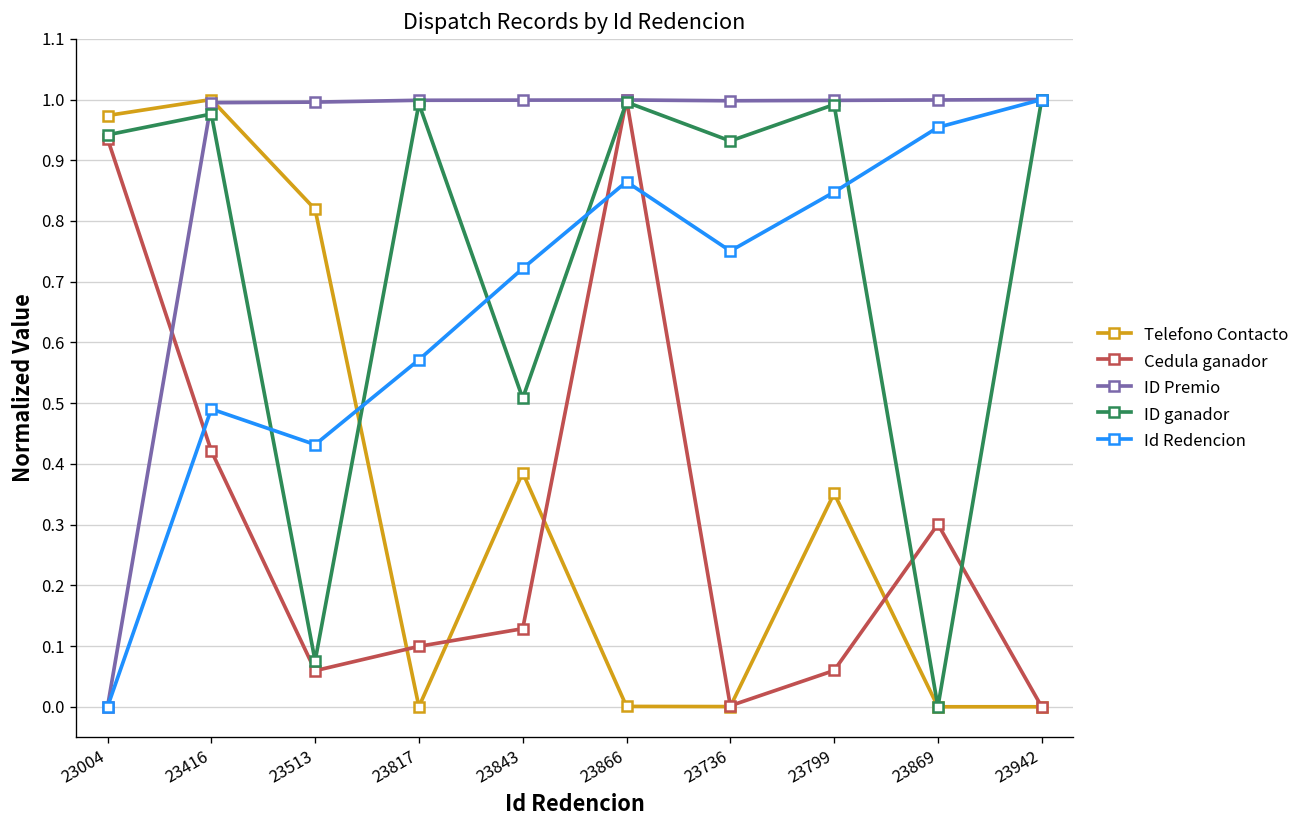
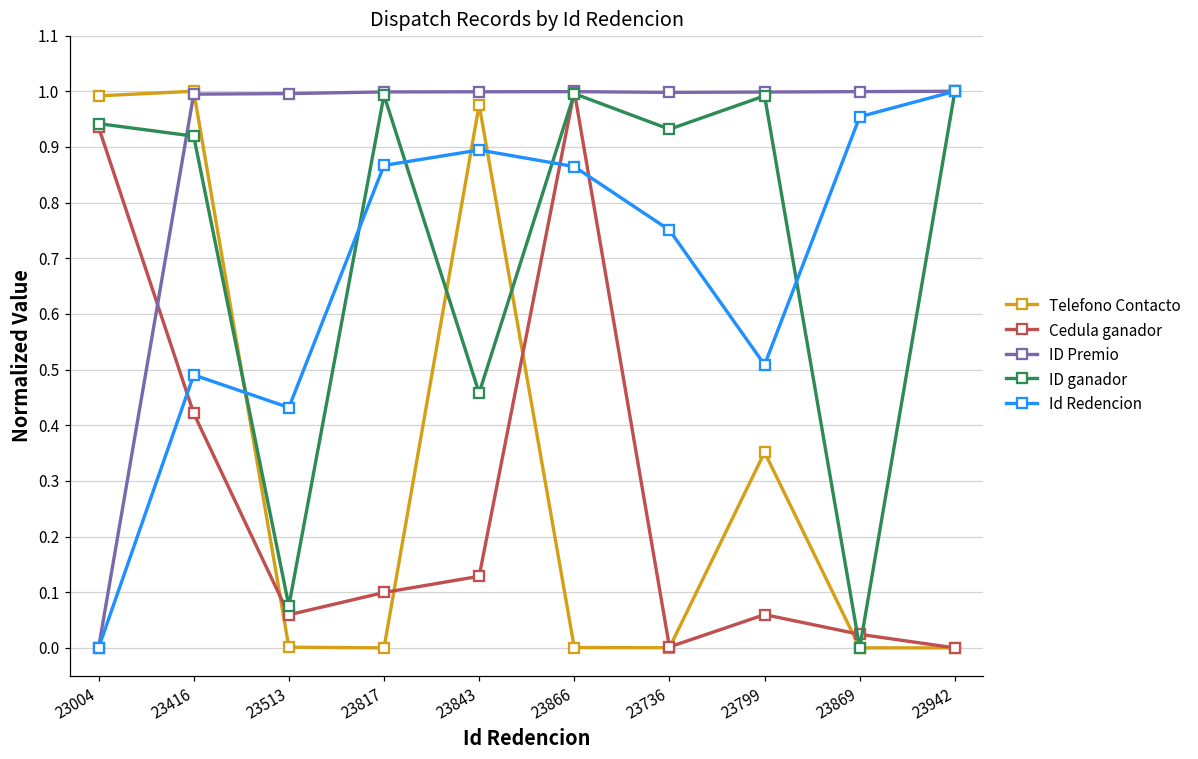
  {
    "Telefono Contacto": {
-     "23004": 0.97,
+     "23004": 0.99,
      "23416": 1.00,
-     "23513": 0.82,
+     "23513": 0.00,
      "23817": 0.00,
-     "23843": 0.39,
+     "23843": 0.98,
      "23866": 0.00,
      "23799": 0.35
    },
    "Cedula ganador": {
      "23004": 0.94,
      "23416": 0.42,
      "23513": 0.06,
      "23817": 0.10,
      "23843": 0.13,
      "23799": 0.06,
-     "23869": 0.30
+     "23869": 0.02
    },
    "ID Premio": {
      "23416": 0.99,
      "23513": 1.00,
      "23817": 1.00,
      "23843": 1.00,
      "23736": 1.00,
      "23799": 1.00,
      "23869": 1.00
    },
    "ID ganador": {
      "23004": 0.94,
-     "23416": 0.98,
+     "23416": 0.92,
      "23513": 0.08,
      "23817": 0.99,
-     "23843": 0.51,
+     "23843": 0.46,
      "23736": 0.93,
      "23799": 0.99
    },
    "Id Redencion": {
      "23416": 0.49,
      "23513": 0.43,
-     "23817": 0.57,
-     "23843": 0.72,
+     "23817": 0.87,
+     "23843": 0.89,
      "23866": 0.86,
      "23736": 0.75,
-     "23799": 0.85,
+     "23799": 0.51,
      "23869": 0.95
    }
  }
